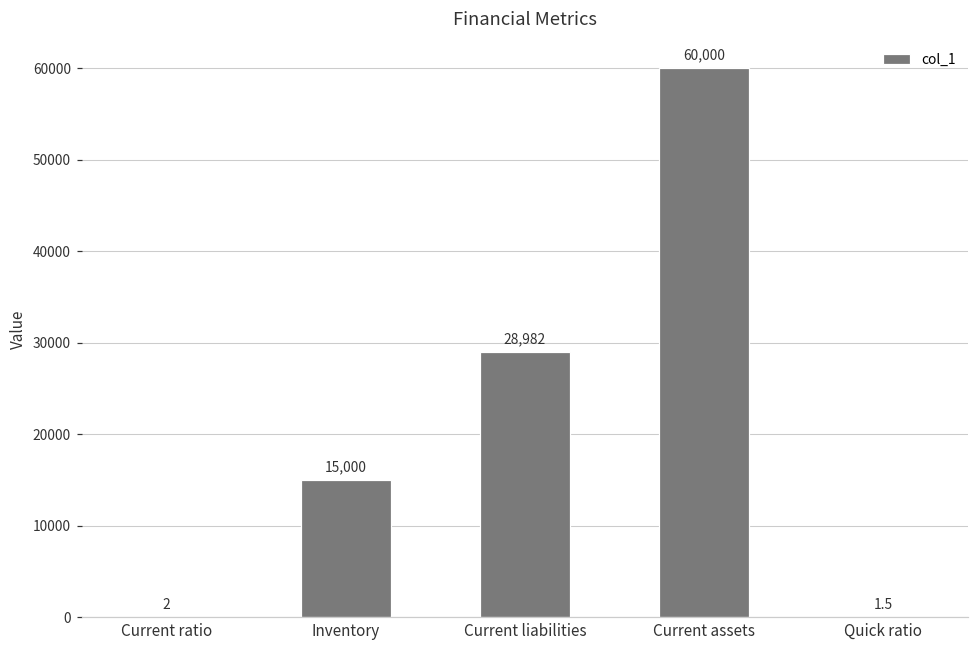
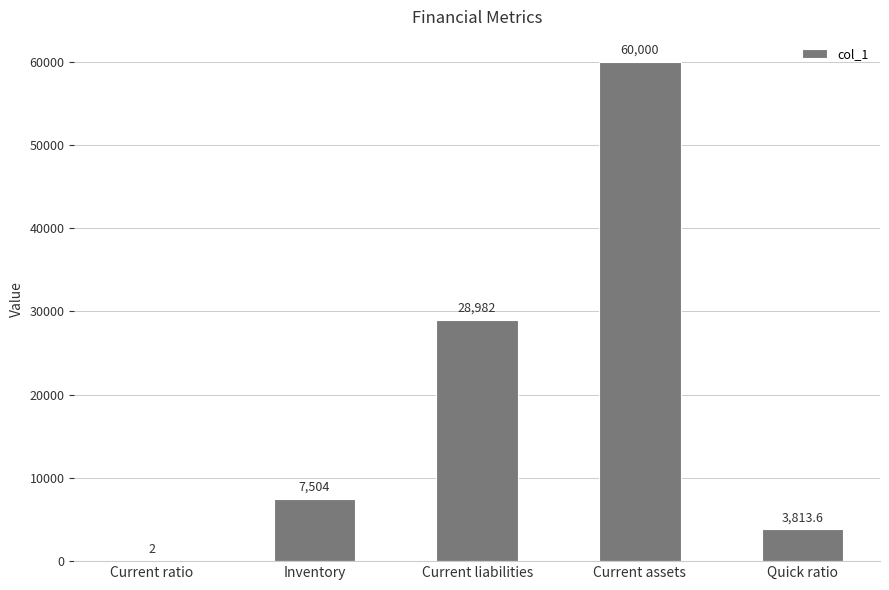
  {
    "Current ratio": "2",
-   "Inventory": "15,000",
+   "Inventory": "7,504",
    "Current liabilities": "28,982",
    "Current assets": "60,000",
-   "Quick ratio": "1.5"
+   "Quick ratio": "3,813.6"
  }
